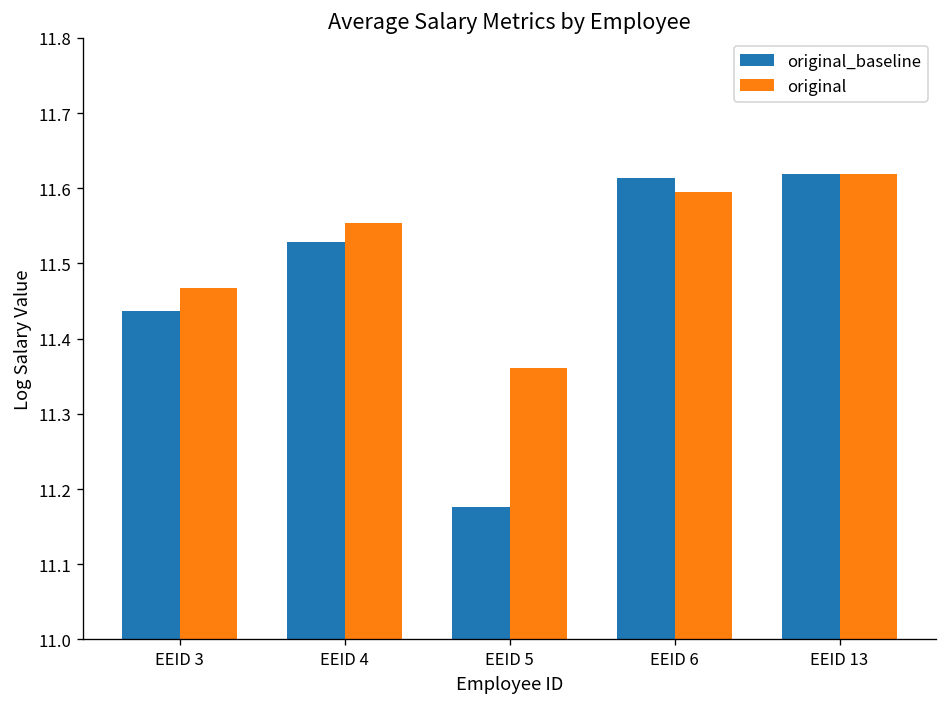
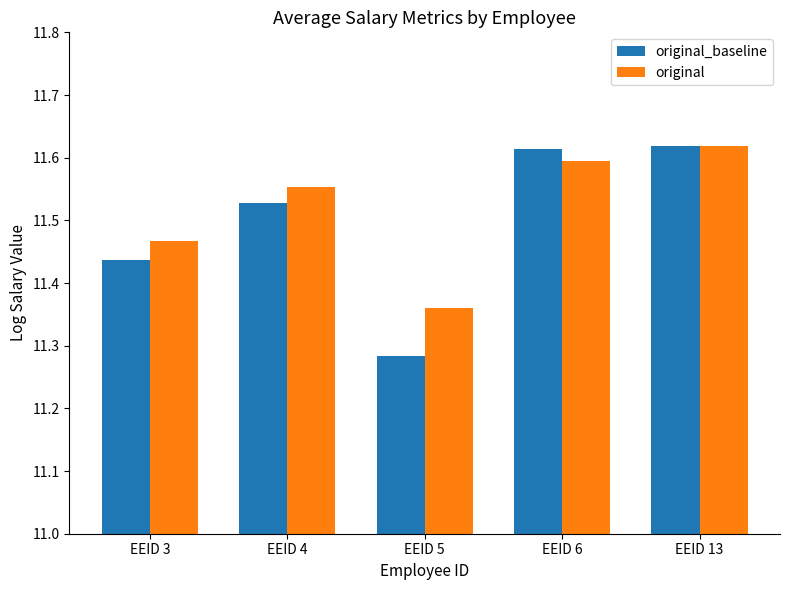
  {
    "original_baseline": {
      "EEID 3": 11.44,
      "EEID 4": 11.53,
-     "EEID 5": 11.18,
+     "EEID 5": 11.28,
      "EEID 6": 11.61,
      "EEID 13": 11.62
    },
    "original": {
      "EEID 3": 11.47,
      "EEID 4": 11.55,
      "EEID 5": 11.36,
      "EEID 6": 11.59,
      "EEID 13": 11.62
    }
  }
